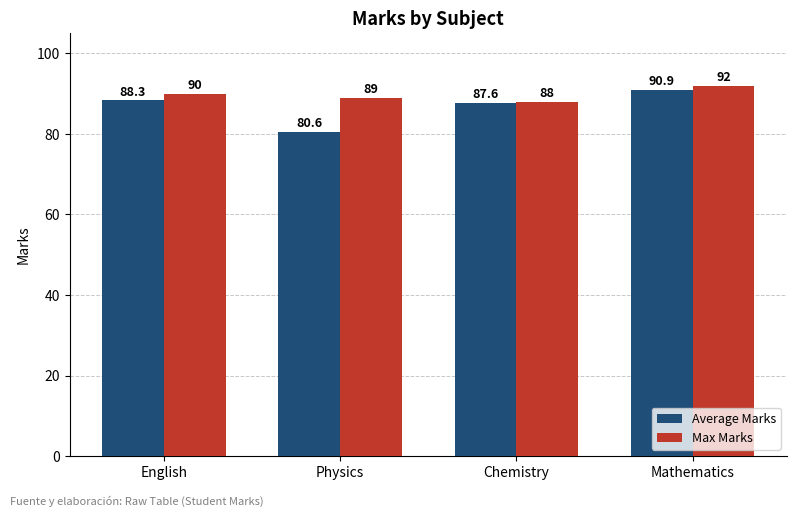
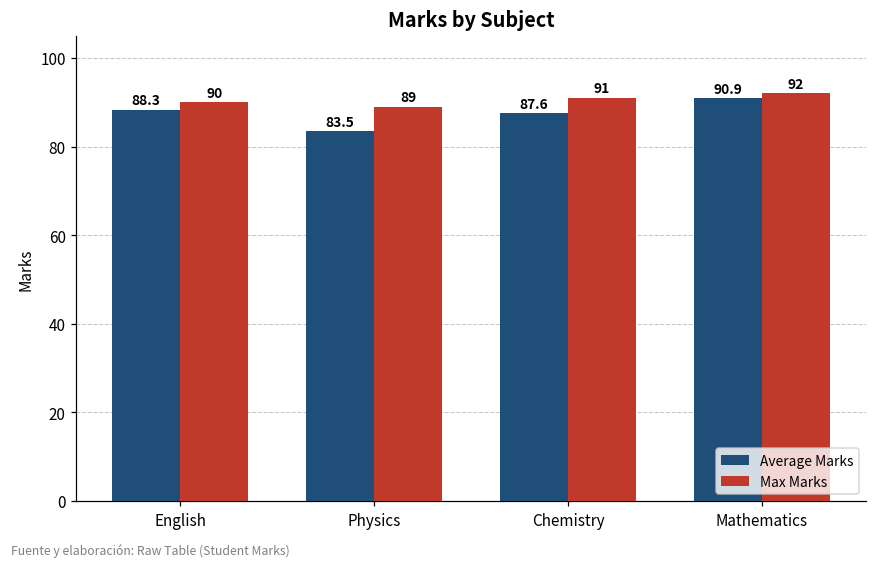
  {
    "Average Marks": {
      "English": 88.3,
-     "Physics": 80.6,
+     "Physics": 83.5,
      "Chemistry": 87.6,
      "Mathematics": 90.9
    },
    "Max Marks": {
      "English": 90,
      "Physics": 89,
-     "Chemistry": 88,
+     "Chemistry": 91,
      "Mathematics": 92
    }
  }
